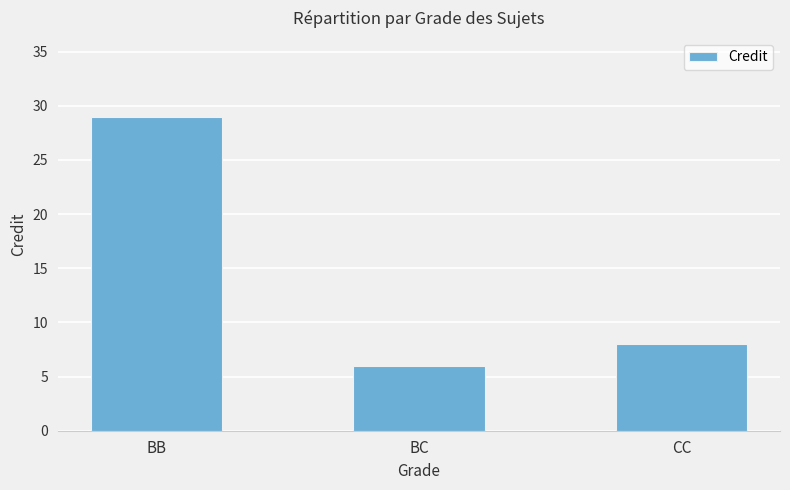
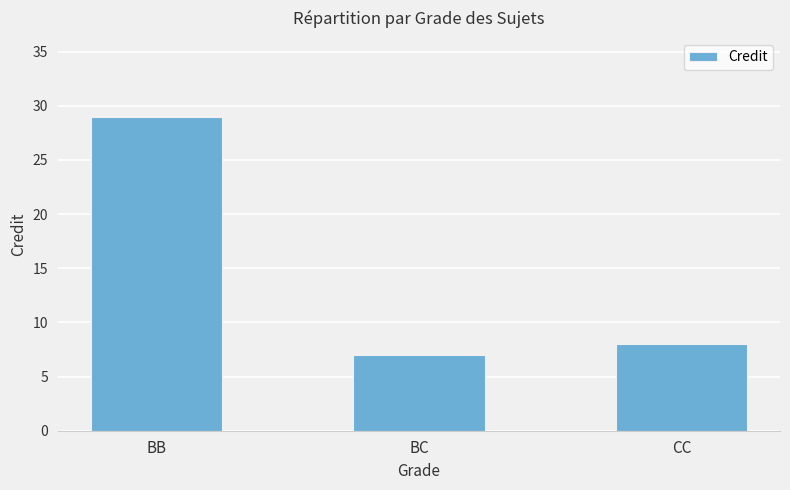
  {
    "BB": 29,
-   "BC": 6,
+   "BC": 7,
    "CC": 8
  }
